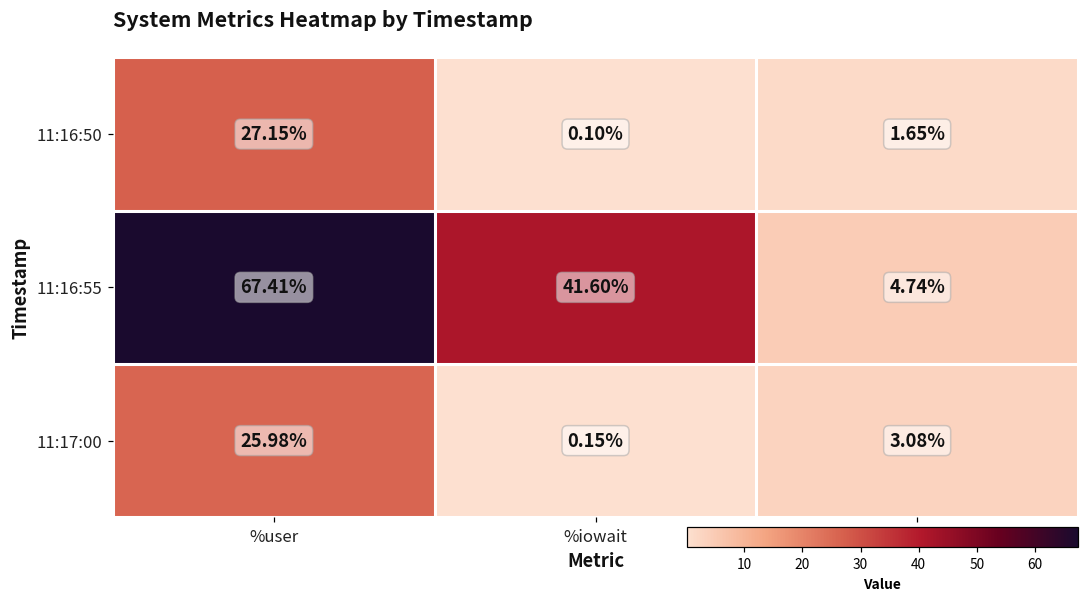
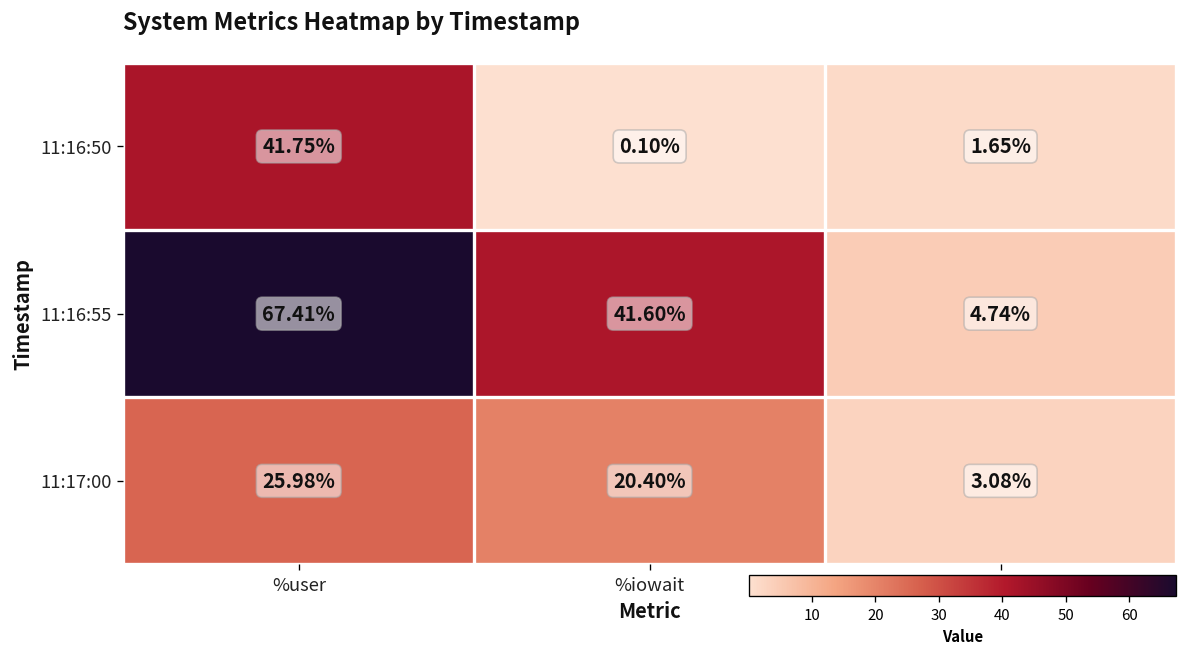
  {
    "11:16:50": {
-     "%user": "27.15%"
+     "%user": "41.75%"
    },
    "11:17:00": {
-     "%iowait": "0.15%"
+     "%iowait": "20.40%"
    }
  }
